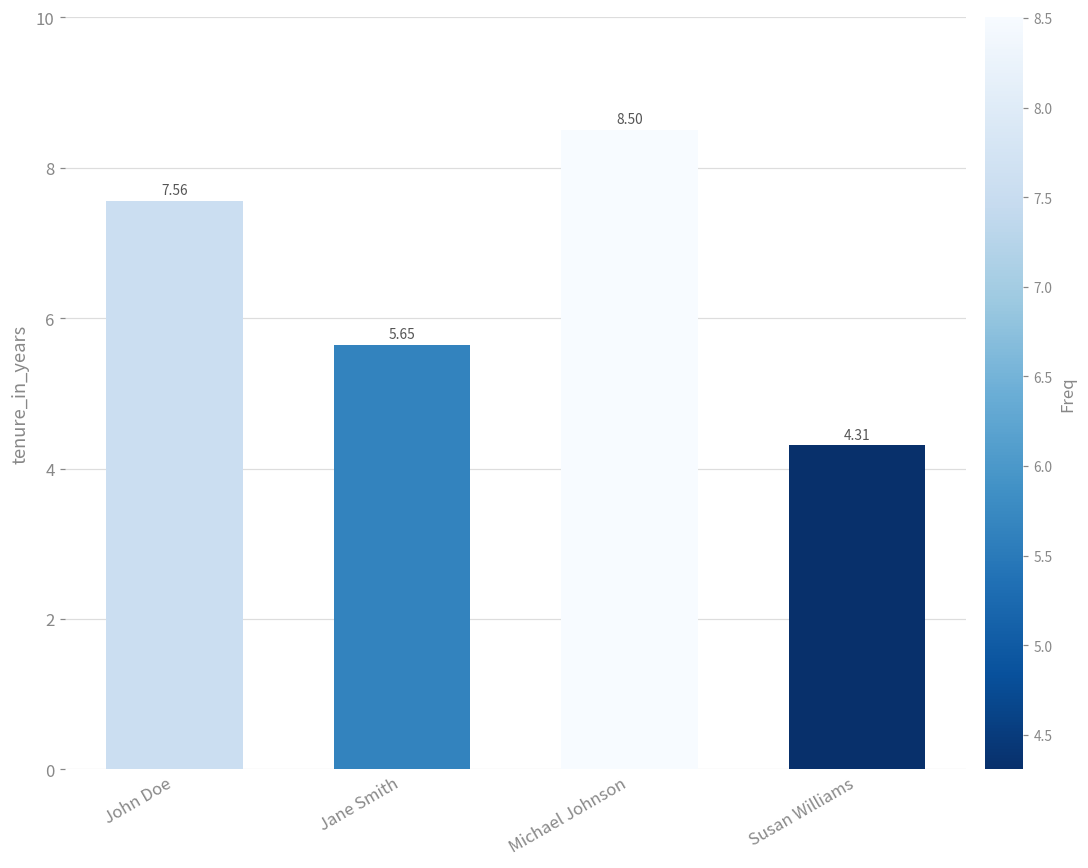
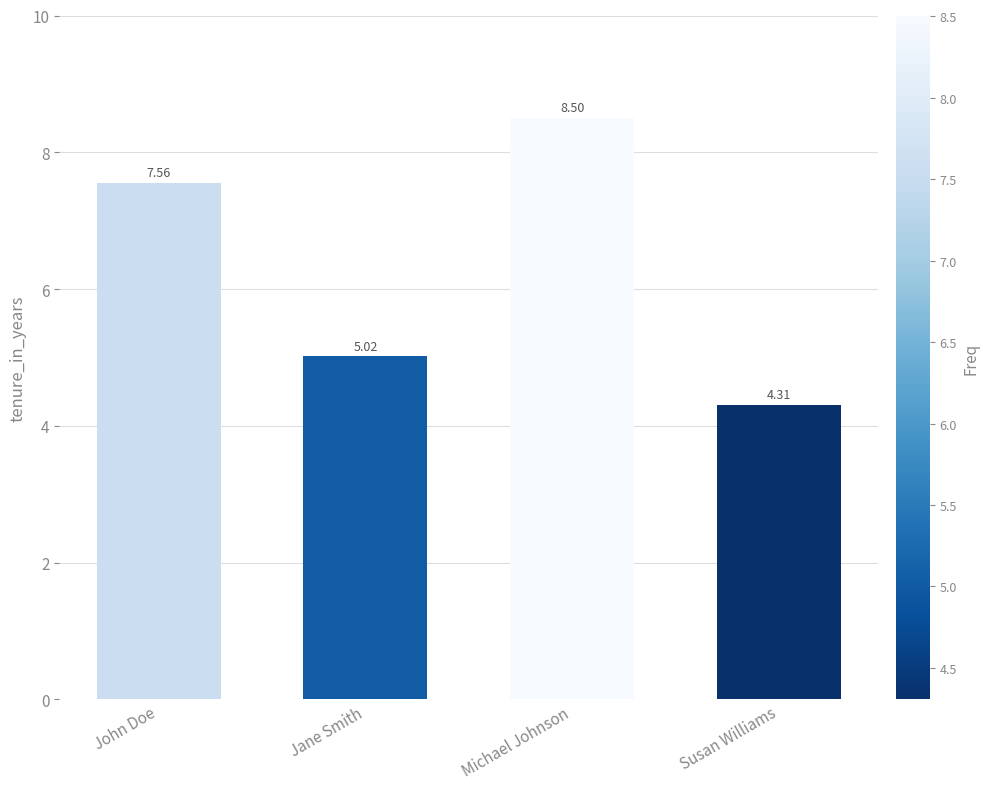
  {
    "John Doe": 7.56,
-   "Jane Smith": 5.65,
+   "Jane Smith": 5.02,
    "Michael Johnson": 8.50,
    "Susan Williams": 4.31
  }
